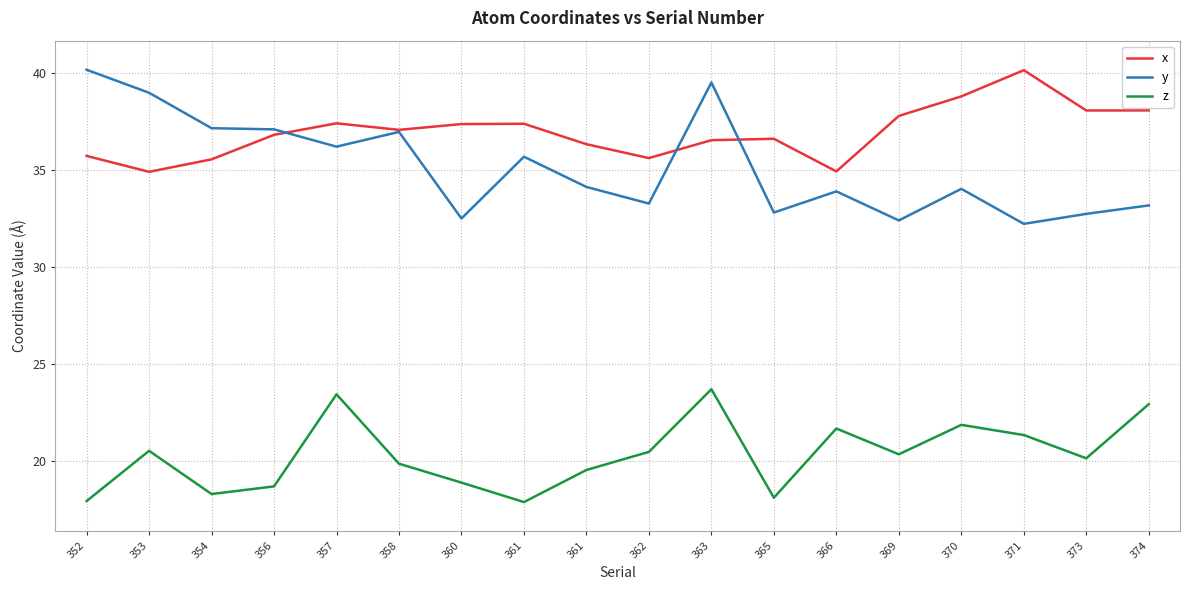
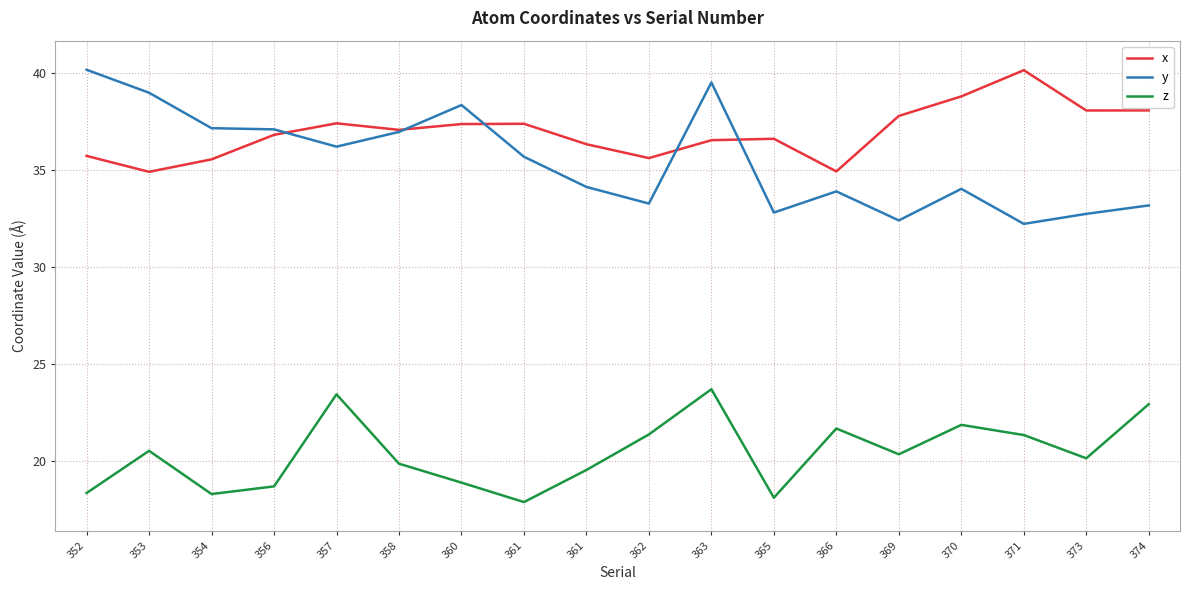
  {
    "x": {
      "352": 35.7,
      "353": 34.9,
      "354": 35.5,
      "356": 36.8,
      "357": 37.4,
      "360": 37.4,
      "362": 35.6,
      "363": 36.5,
      "365": 36.6,
      "366": 34.9,
      "369": 37.8,
      "370": 38.8,
      "371": 40.1,
      "373": 38.1,
      "374": 38.1
    },
    "y": {
      "352": 40.2,
      "353": 39.0,
      "354": 37.1,
      "356": 37.1,
      "357": 36.2,
-     "360": 32.5,
+     "360": 38.3,
      "362": 33.3,
      "363": 39.5,
      "365": 32.8,
      "366": 33.9,
      "369": 32.4,
      "370": 34.0,
      "371": 32.2,
      "373": 32.7,
      "374": 33.2
    },
    "z": {
-     "352": 17.9,
+     "352": 18.3,
      "353": 20.5,
      "354": 18.3,
      "356": 18.7,
      "357": 23.4,
      "358": 19.9,
      "360": 18.9,
-     "362": 20.5,
+     "362": 21.4,
      "363": 23.7,
      "365": 18.1,
      "366": 21.7,
      "369": 20.3,
      "370": 21.9,
      "371": 21.3,
      "373": 20.1,
      "374": 22.9
    }
  }
